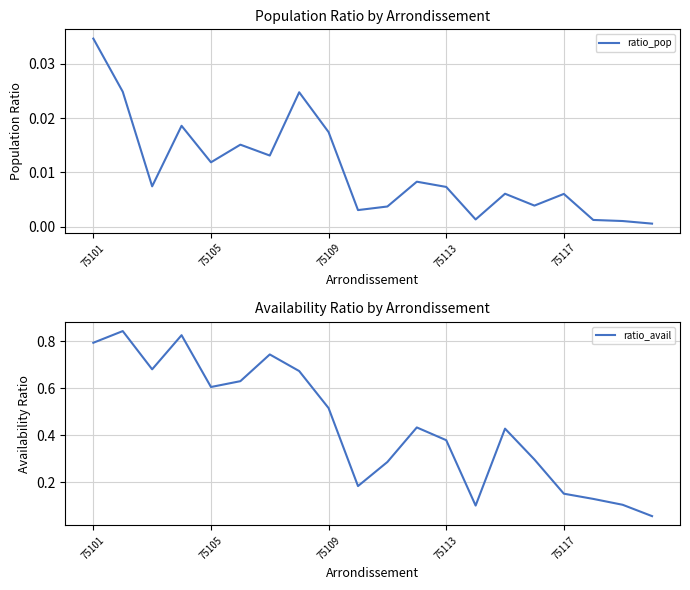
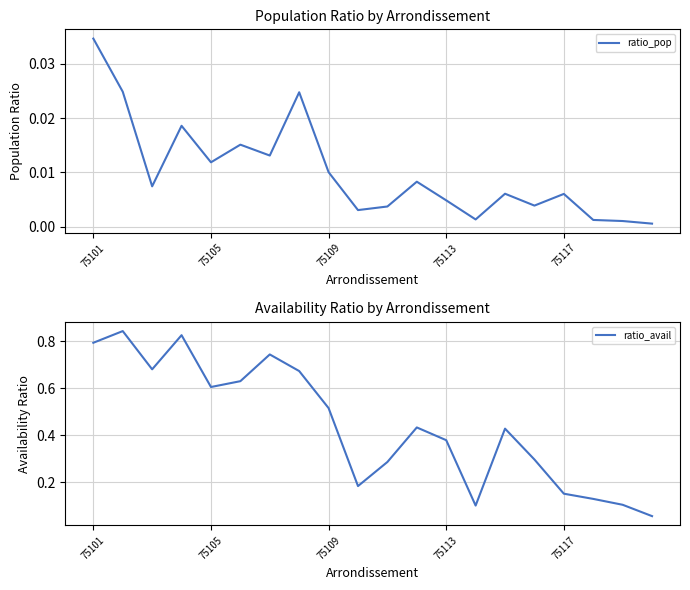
  {
    "Population Ratio by Arrondissement": {
      "75101": 0.035,
      "75105": 0.012,
-     "75109": 0.017,
-     "75113": 0.007,
+     "75109": 0.010,
+     "75113": 0.005,
      "75117": 0.006
    },
    "Availability Ratio by Arrondissement": {
      "75101": 0.79,
      "75105": 0.61,
      "75109": 0.52,
      "75113": 0.38,
      "75117": 0.15
    }
  }
